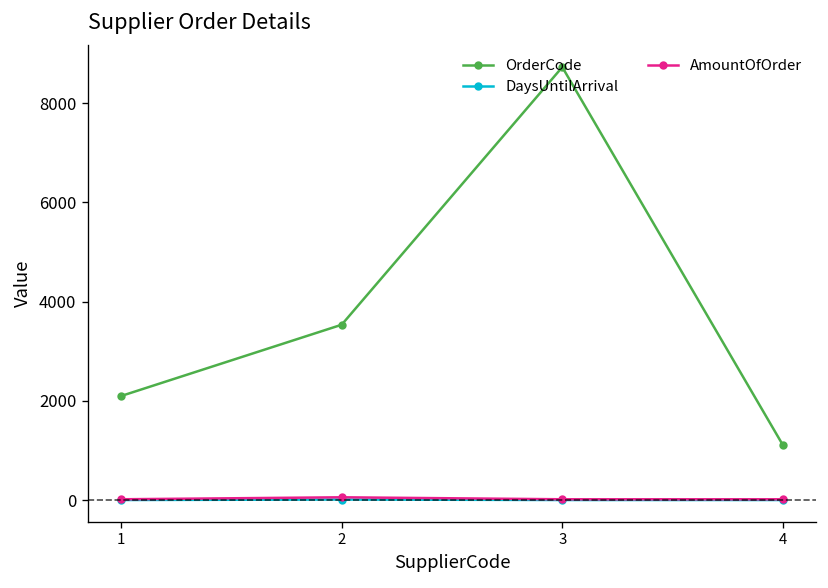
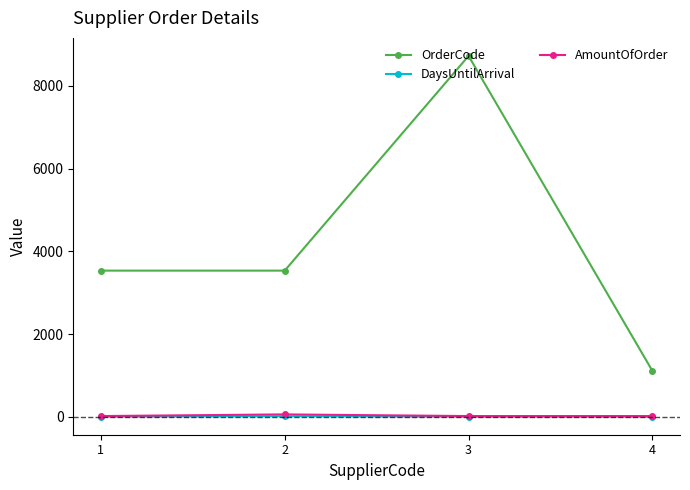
  {
    "OrderCode": {
-     "1": 2100,
+     "1": 3500,
      "2": 3500,
      "3": 8700,
      "4": 1100
    }
  }
